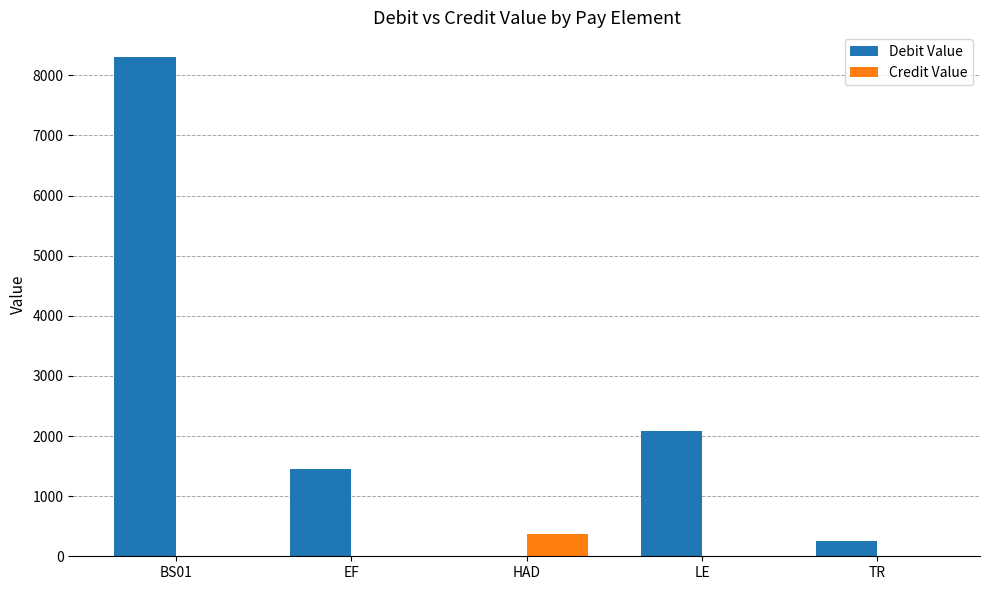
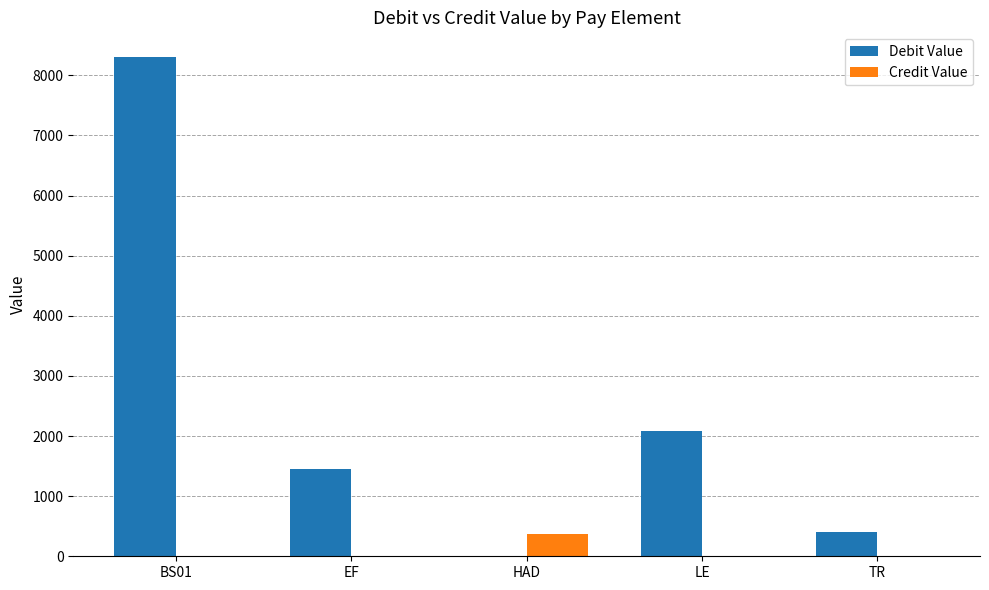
  {
    "Debit Value": {
      "BS01": 8300,
      "EF": 1500,
      "HAD": 0,
      "LE": 2100,
-     "TR": 300
+     "TR": 400
    },
    "Credit Value": {
      "BS01": 0,
      "EF": 0,
      "HAD": 400,
      "LE": 0,
      "TR": 0
    }
  }
